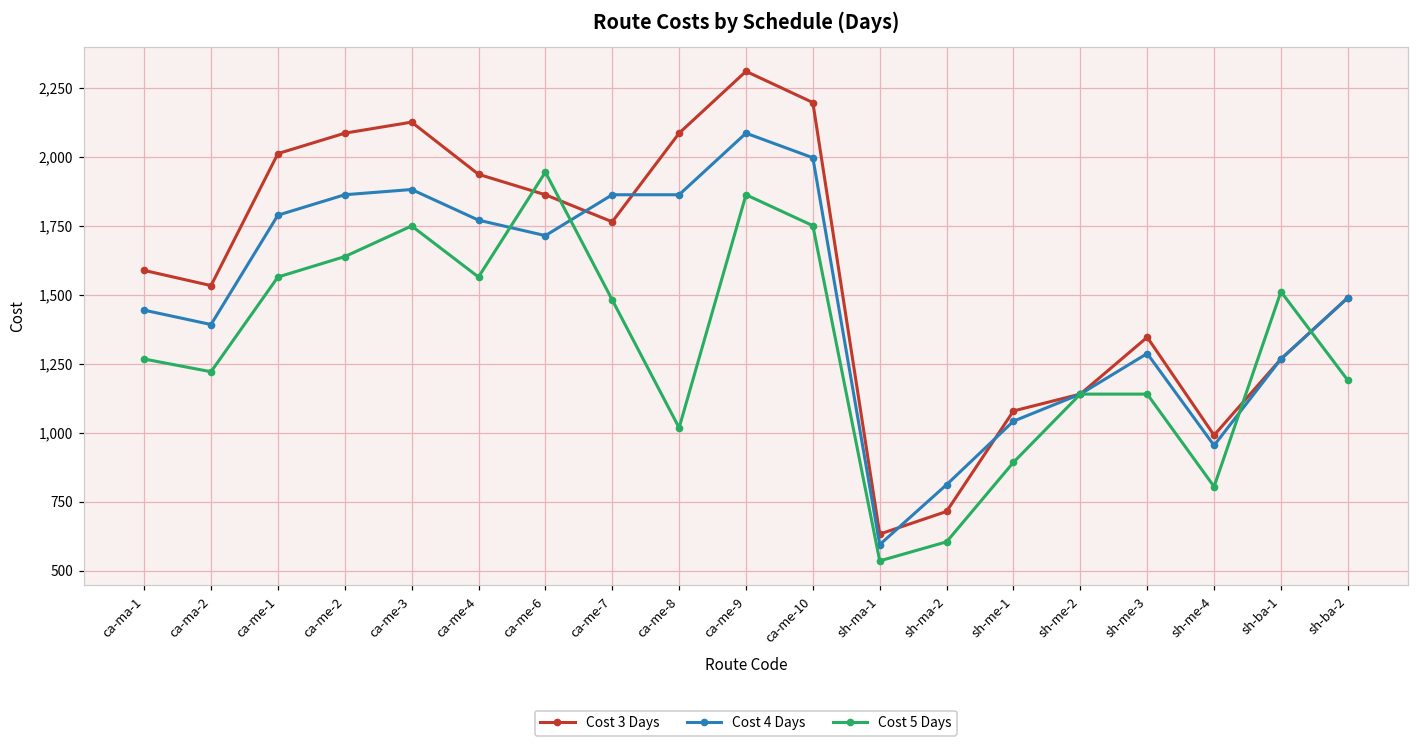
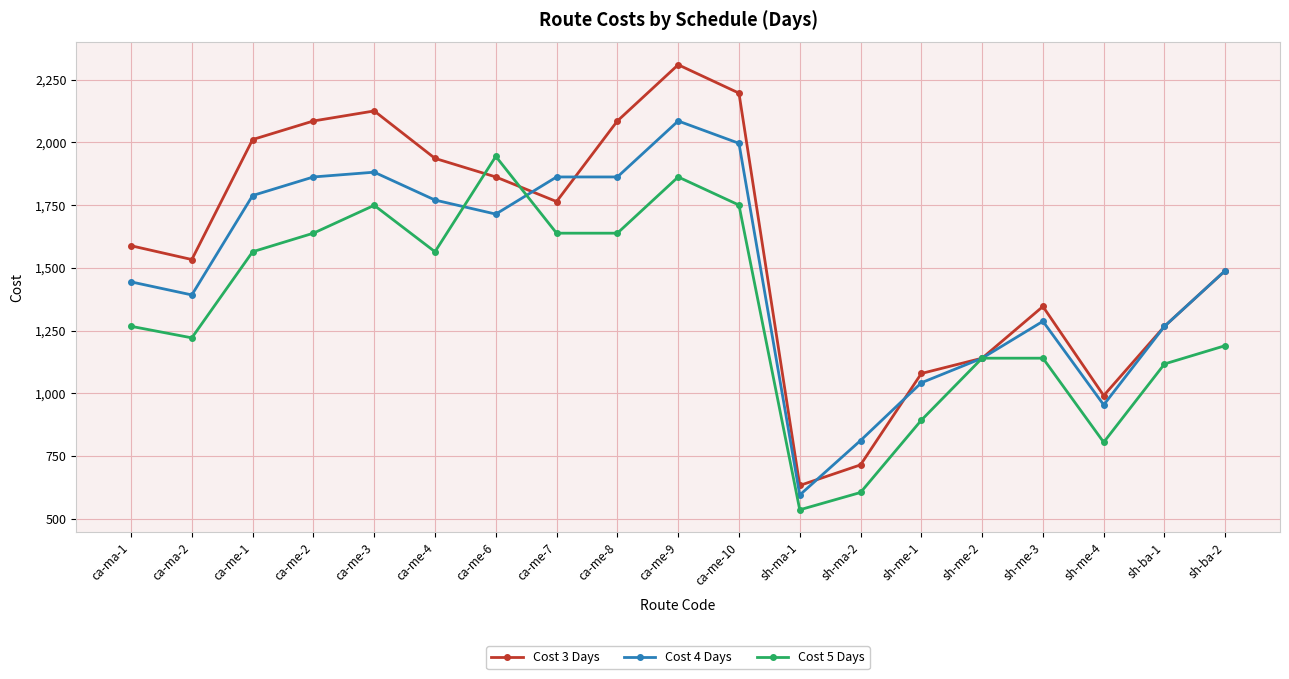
  {
    "Cost 3 Days": {
      "ca-ma-1": "1,590",
      "ca-ma-2": "1,530",
      "ca-me-1": "2,010",
      "ca-me-2": "2,090",
      "ca-me-3": "2,130",
      "ca-me-4": "1,940",
      "ca-me-6": "1,860",
      "ca-me-7": "1,760",
      "ca-me-8": "2,090",
      "ca-me-9": "2,310",
      "ca-me-10": "2,200",
      "sh-ma-1": "630",
      "sh-ma-2": "720",
      "sh-me-1": "1,080",
      "sh-me-3": "1,350",
      "sh-me-4": "990"
    },
    "Cost 4 Days": {
      "ca-ma-1": "1,440",
      "ca-ma-2": "1,390",
      "ca-me-1": "1,790",
      "ca-me-2": "1,860",
      "ca-me-3": "1,880",
      "ca-me-4": "1,770",
      "ca-me-6": "1,710",
      "ca-me-7": "1,860",
      "ca-me-8": "1,860",
      "ca-me-9": "2,090",
      "ca-me-10": "2,000",
      "sh-ma-1": "600",
      "sh-ma-2": "810",
      "sh-me-1": "1,040",
      "sh-me-3": "1,290",
      "sh-me-4": "950"
    },
    "Cost 5 Days": {
      "ca-ma-1": "1,270",
      "ca-ma-2": "1,220",
      "ca-me-1": "1,560",
      "ca-me-2": "1,640",
      "ca-me-3": "1,750",
      "ca-me-4": "1,560",
      "ca-me-6": "1,940",
-     "ca-me-7": "1,480",
-     "ca-me-8": "1,020",
+     "ca-me-7": "1,640",
+     "ca-me-8": "1,640",
      "ca-me-9": "1,860",
      "ca-me-10": "1,750",
      "sh-ma-1": "540",
      "sh-ma-2": "610",
      "sh-me-1": "890",
      "sh-me-3": "1,140",
      "sh-me-4": "810",
-     "sh-ba-1": "1,510",
+     "sh-ba-1": "1,120",
      "sh-ba-2": "1,190"
    }
  }
